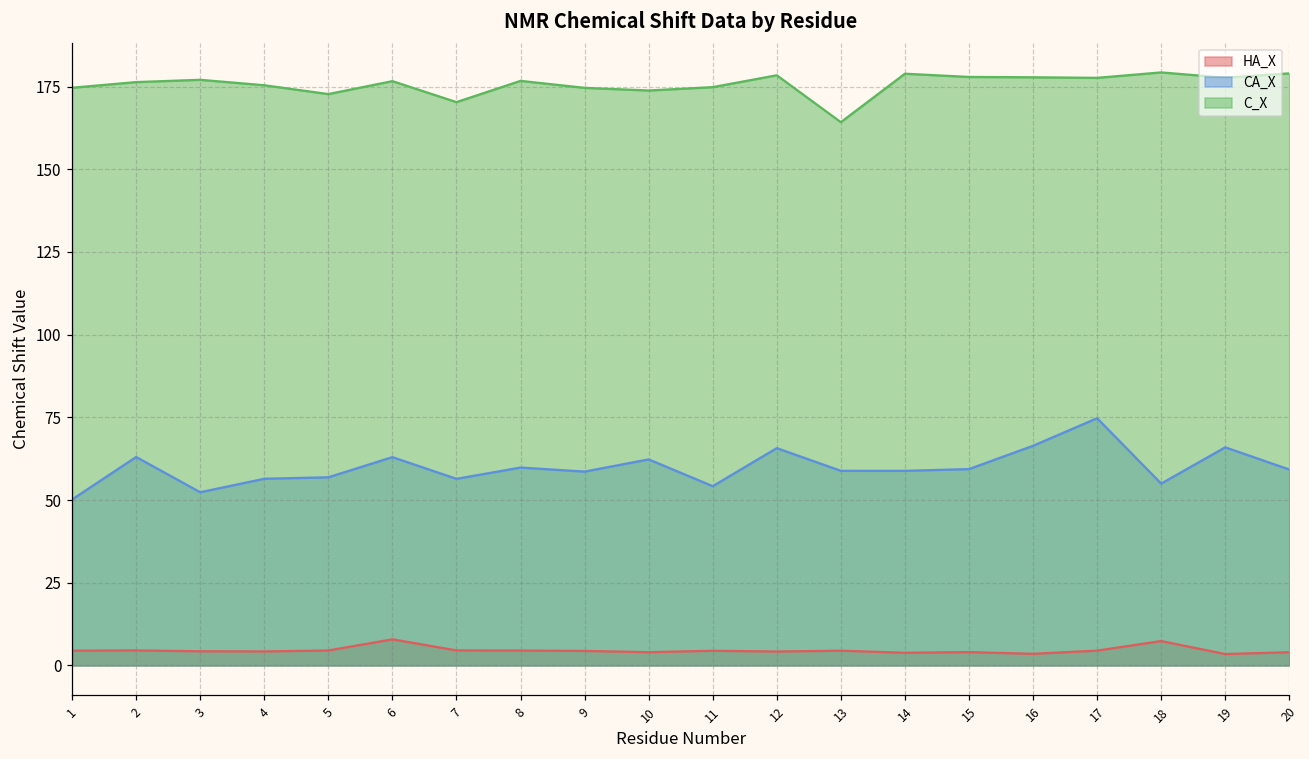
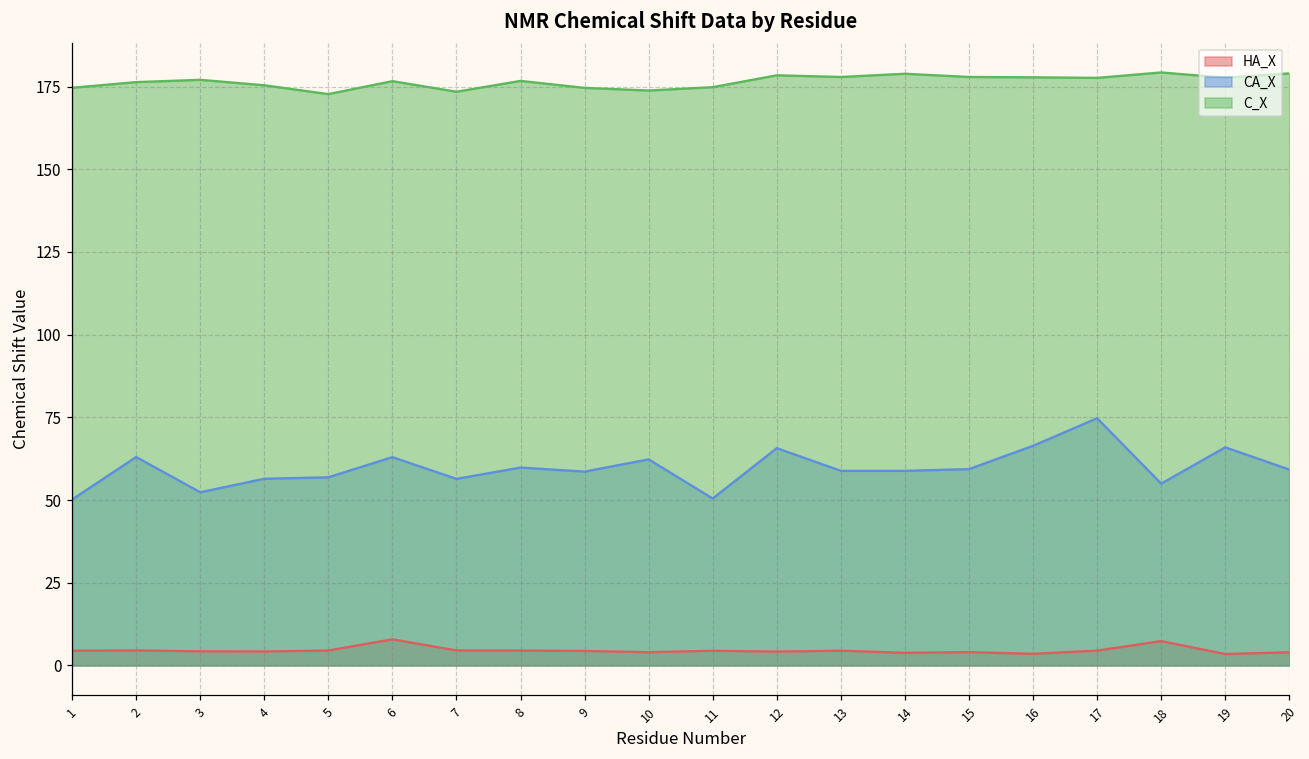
  {
    "HA_X": {
      "1": 4,
      "2": 5,
      "3": 4,
      "4": 4,
      "5": 5,
      "6": 8,
      "7": 5,
      "8": 5,
      "9": 4,
      "10": 4,
      "11": 4,
      "12": 4,
      "13": 4,
      "14": 4,
      "15": 4,
      "16": 4,
      "17": 4,
      "18": 7,
      "19": 3,
      "20": 4
    },
    "CA_X": {
      "1": 50,
      "2": 63,
      "3": 52,
      "4": 56,
      "5": 57,
      "6": 63,
      "7": 56,
      "8": 60,
      "9": 59,
      "10": 62,
-     "11": 54,
+     "11": 50,
      "12": 66,
      "13": 59,
      "14": 59,
      "15": 59,
      "16": 66,
      "17": 75,
      "18": 55,
      "19": 66,
      "20": 59
    },
    "C_X": {
      "1": 175,
      "2": 176,
      "3": 177,
      "4": 175,
      "5": 173,
      "6": 177,
-     "7": 170,
+     "7": 173,
      "8": 177,
      "9": 175,
      "10": 174,
      "11": 175,
      "12": 178,
-     "13": 164,
+     "13": 178,
      "14": 179,
      "15": 178,
      "16": 178,
      "17": 178,
      "18": 179,
      "20": 179
    }
  }
